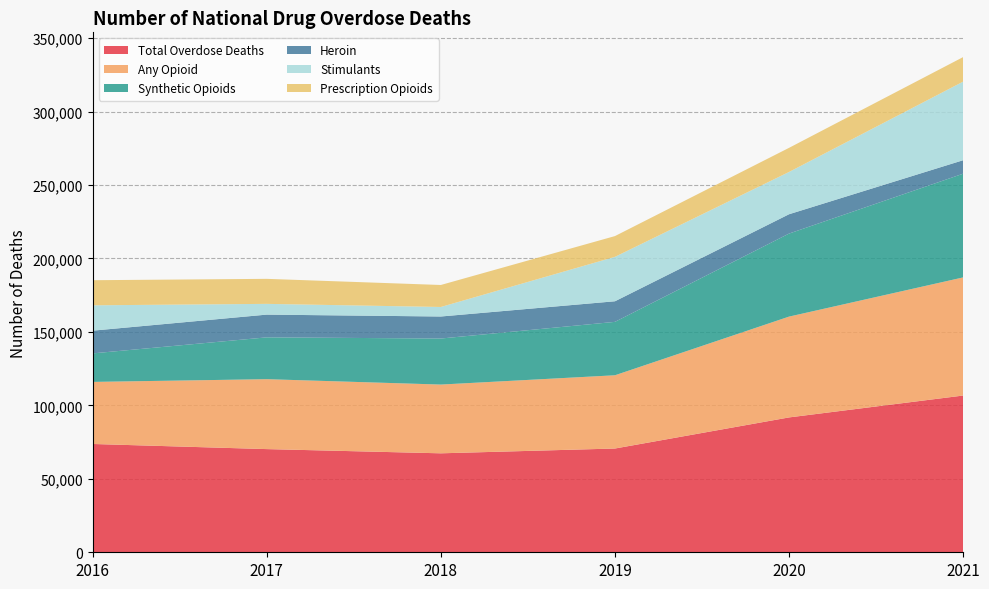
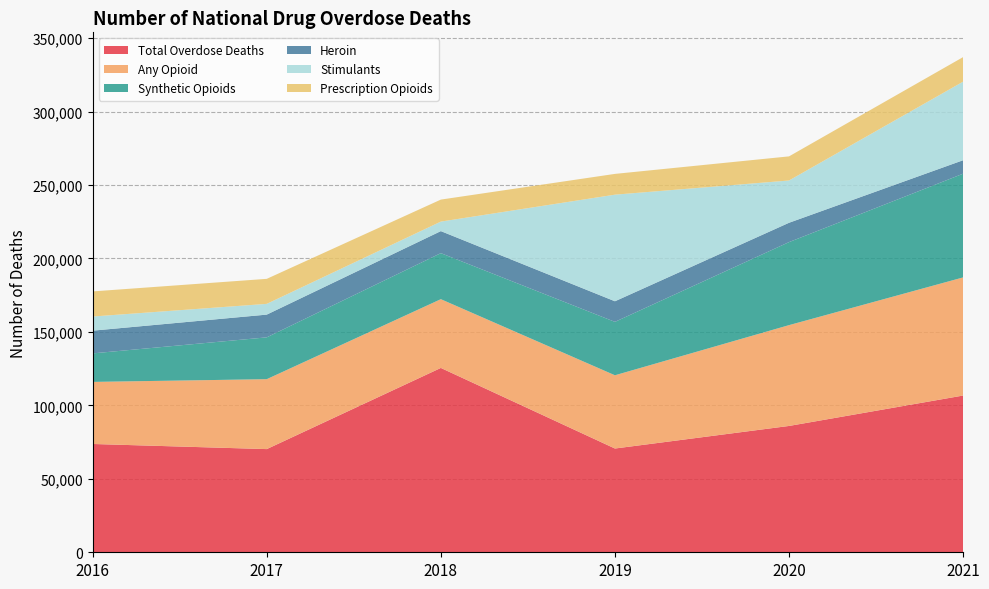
  {
    "Total Overdose Deaths": {
      "2016": "74,000",
      "2017": "70,000",
-     "2018": "67,000",
+     "2018": "125,000",
      "2019": "71,000",
-     "2020": "92,000",
+     "2020": "86,000",
      "2021": "107,000"
    },
    "Stimulants": {
-     "2016": "17,000",
+     "2016": "10,000",
      "2017": "7,000",
      "2018": "6,000",
-     "2019": "30,000",
+     "2019": "73,000",
      "2020": "29,000",
      "2021": "53,000"
    }
  }
